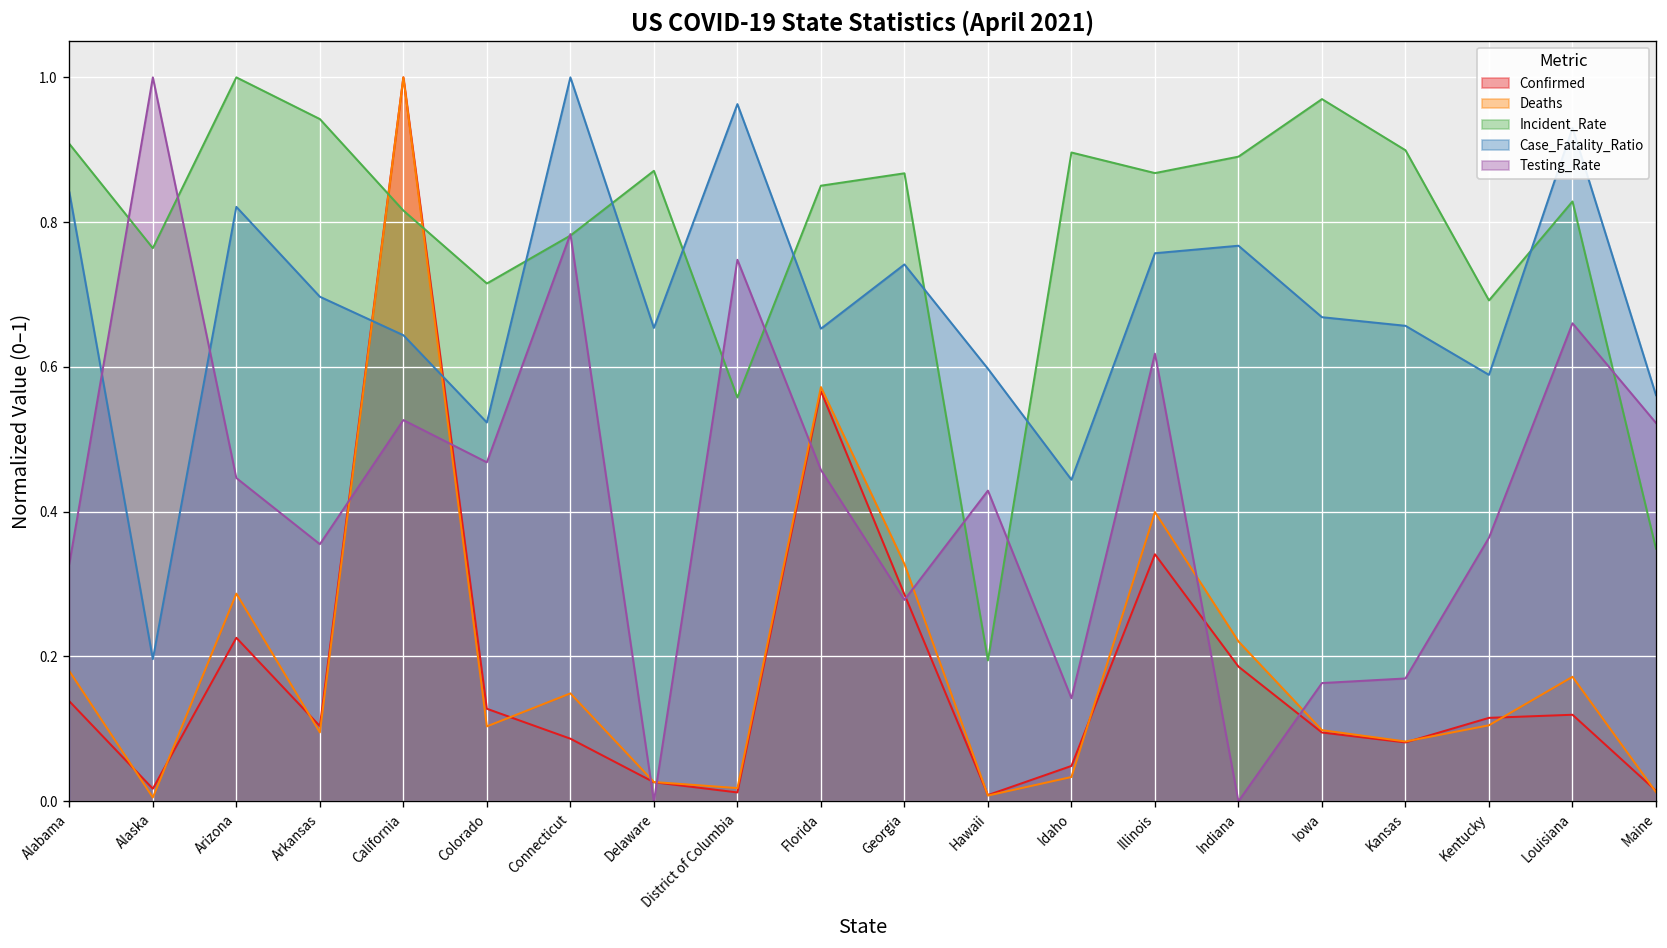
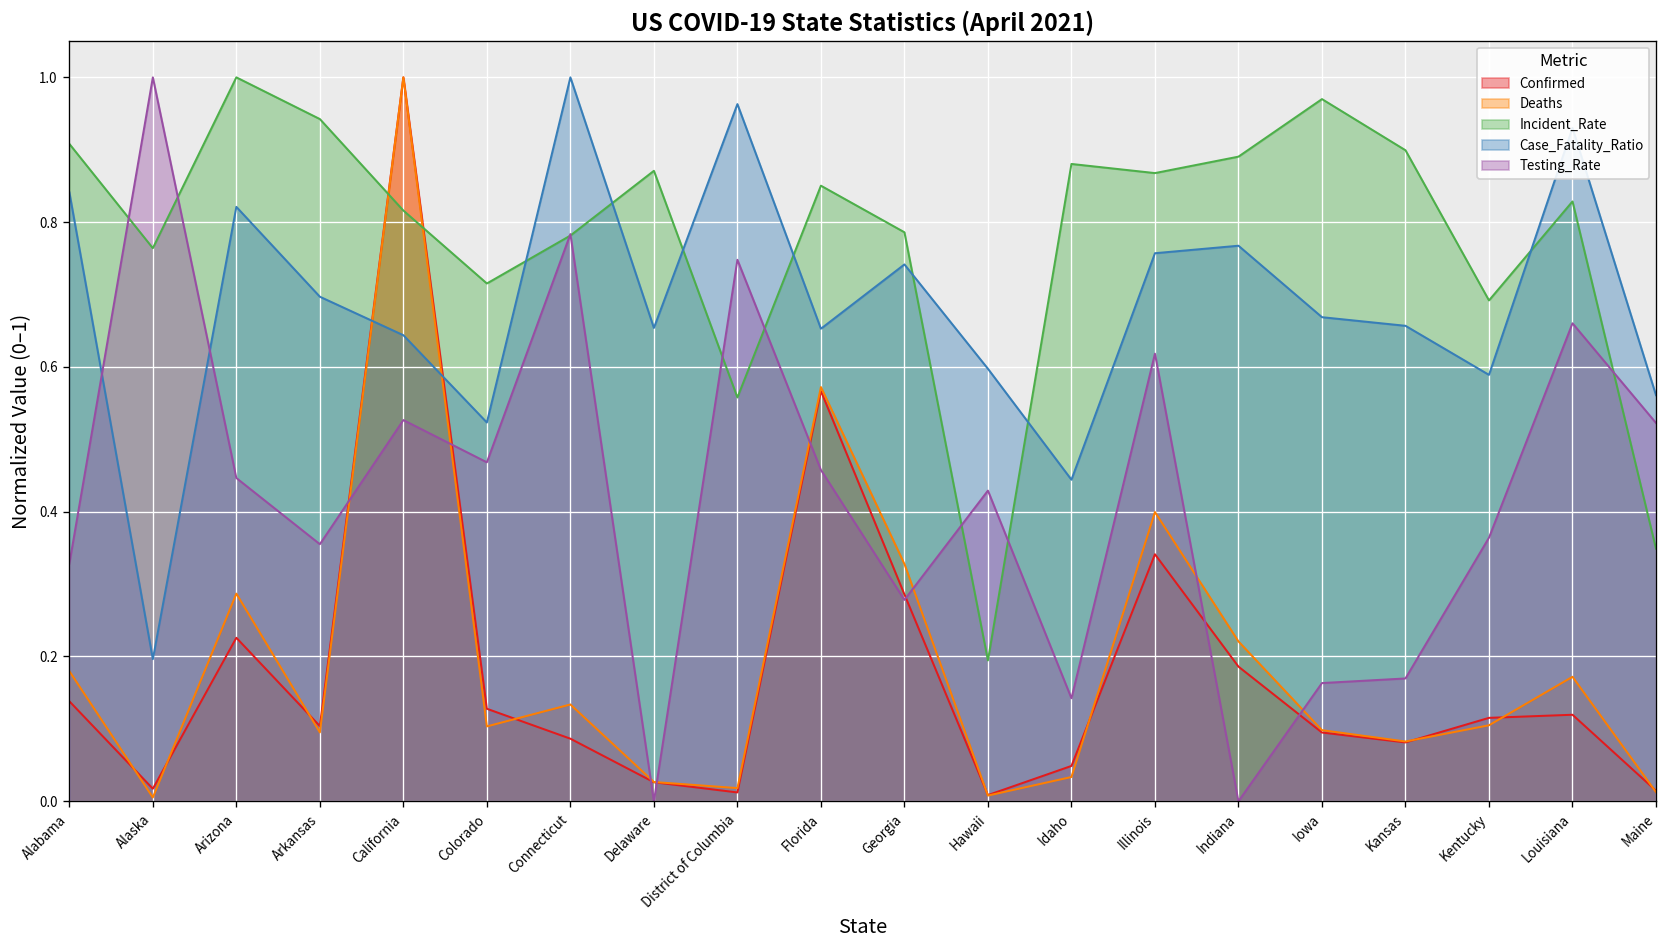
  {
    "Confirmed": {
      "Alabama": 0.14,
      "Alaska": 0.02,
      "Arizona": 0.23,
      "Arkansas": 0.10,
      "Colorado": 0.13,
      "Connecticut": 0.09,
      "District of Columbia": 0.01,
      "Florida": 0.57,
      "Georgia": 0.29,
      "Idaho": 0.05,
      "Illinois": 0.34,
      "Indiana": 0.19,
      "Kentucky": 0.12,
      "Louisiana": 0.12
    },
    "Deaths": {
      "Alabama": 0.18,
      "Alaska": 0.01,
      "Arizona": 0.29,
      "Arkansas": 0.10,
      "Colorado": 0.10,
-     "Connecticut": 0.15,
+     "Connecticut": 0.13,
      "District of Columbia": 0.02,
      "Florida": 0.57,
      "Georgia": 0.33,
      "Idaho": 0.03,
      "Illinois": 0.40,
      "Indiana": 0.22,
      "Kentucky": 0.10,
      "Louisiana": 0.17
    },
    "Incident_Rate": {
      "Alabama": 0.91,
      "Alaska": 0.76,
      "Arizona": 1.00,
      "Arkansas": 0.94,
      "California": 0.82,
      "Colorado": 0.72,
      "Delaware": 0.87,
      "District of Columbia": 0.56,
      "Florida": 0.85,
-     "Georgia": 0.87,
+     "Georgia": 0.79,
      "Hawaii": 0.19,
-     "Idaho": 0.90,
+     "Idaho": 0.88,
      "Illinois": 0.87,
      "Indiana": 0.89,
      "Iowa": 0.97,
      "Kansas": 0.90,
      "Kentucky": 0.69,
      "Louisiana": 0.83,
      "Maine": 0.35
    },
    "Case_Fatality_Ratio": {
      "Alabama": 0.84,
      "Alaska": 0.20,
      "Arizona": 0.82,
      "Arkansas": 0.70,
      "California": 0.64,
      "Colorado": 0.52,
      "Connecticut": 1.00,
      "Delaware": 0.65,
      "District of Columbia": 0.96,
      "Florida": 0.65,
      "Georgia": 0.74,
      "Hawaii": 0.60,
      "Idaho": 0.44,
      "Illinois": 0.76,
      "Indiana": 0.77,
      "Iowa": 0.67,
      "Kansas": 0.66,
      "Kentucky": 0.59,
      "Maine": 0.56
    },
    "Testing_Rate": {
      "Alabama": 0.33,
      "Alaska": 1.00,
      "Arizona": 0.45,
      "Arkansas": 0.36,
      "California": 0.53,
      "Colorado": 0.47,
      "Delaware": 0.00,
      "District of Columbia": 0.75,
      "Florida": 0.46,
      "Georgia": 0.28,
      "Hawaii": 0.43,
      "Idaho": 0.14,
      "Illinois": 0.62,
      "Indiana": 0.00,
      "Iowa": 0.16,
      "Kansas": 0.17,
      "Kentucky": 0.36,
      "Louisiana": 0.66,
      "Maine": 0.52
    }
  }
